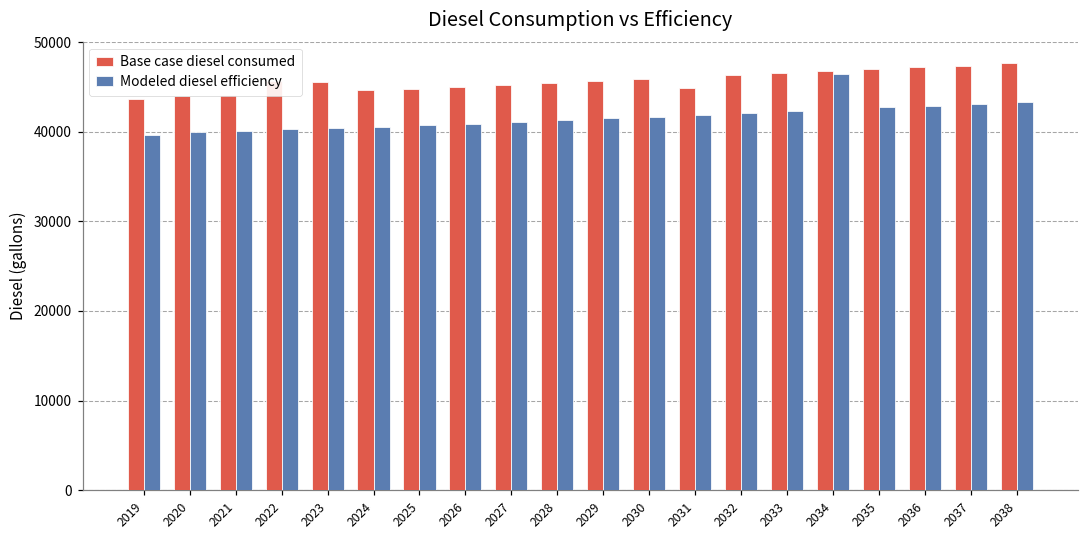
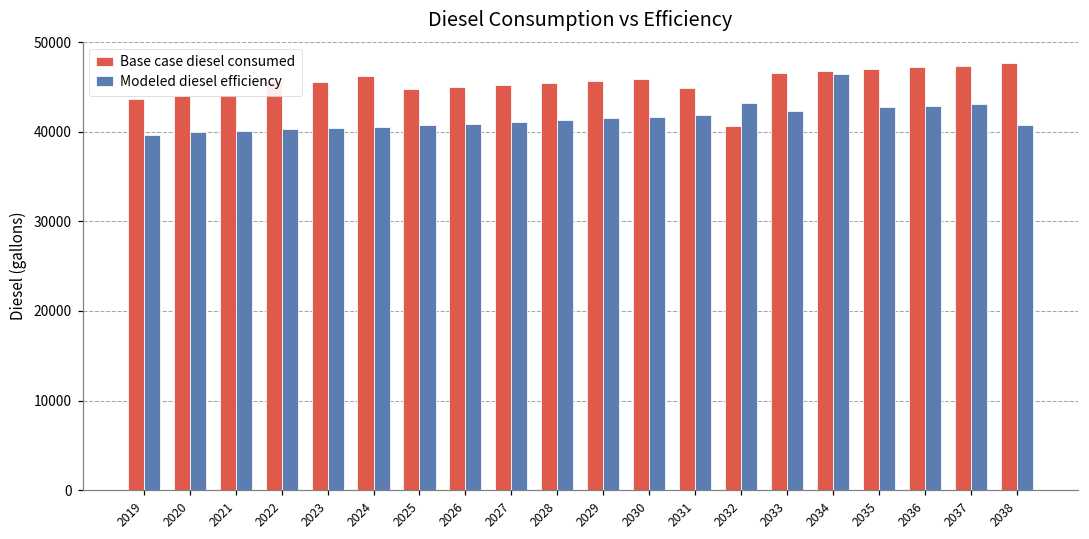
  {
    "Base case diesel consumed": {
      "2019": 44000,
      "2020": 44000,
      "2023": 46000,
-     "2024": 45000,
+     "2024": 46000,
      "2025": 45000,
      "2026": 45000,
      "2027": 45000,
      "2028": 45000,
      "2029": 46000,
      "2030": 46000,
      "2031": 45000,
-     "2032": 46000,
+     "2032": 41000,
      "2033": 47000,
      "2034": 47000,
      "2035": 47000,
      "2036": 47000,
      "2037": 47000,
      "2038": 48000
    },
    "Modeled diesel efficiency": {
      "2019": 40000,
      "2020": 40000,
      "2021": 40000,
      "2022": 40000,
      "2023": 40000,
      "2024": 41000,
      "2025": 41000,
      "2026": 41000,
      "2027": 41000,
      "2028": 41000,
      "2029": 42000,
      "2030": 42000,
      "2031": 42000,
-     "2032": 42000,
+     "2032": 43000,
      "2033": 42000,
      "2034": 46000,
      "2035": 43000,
      "2036": 43000,
      "2037": 43000,
-     "2038": 43000
+     "2038": 41000
    }
  }
